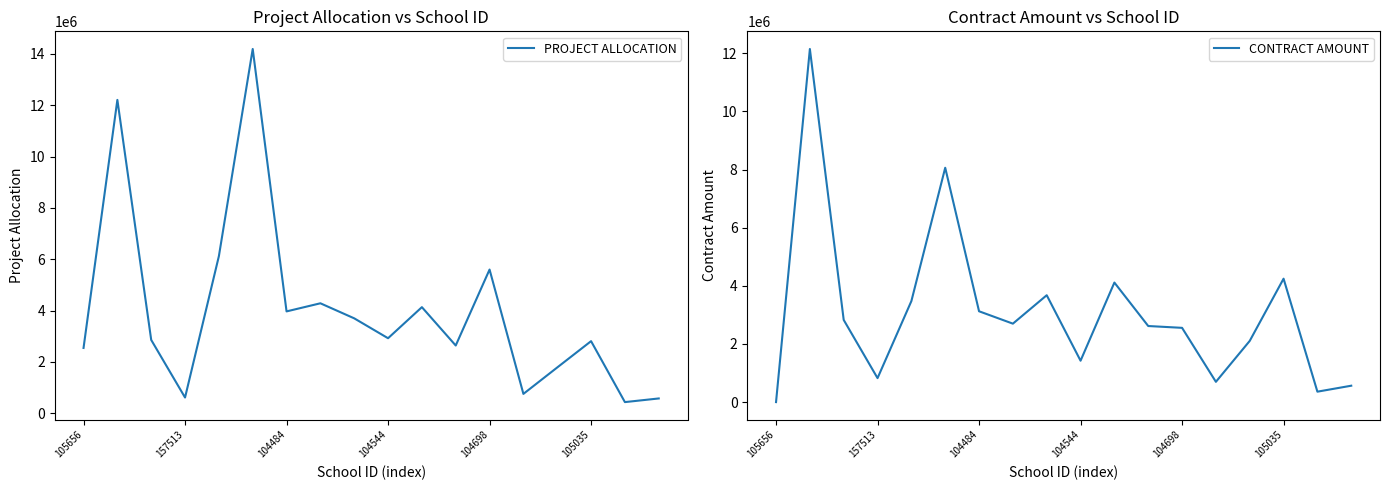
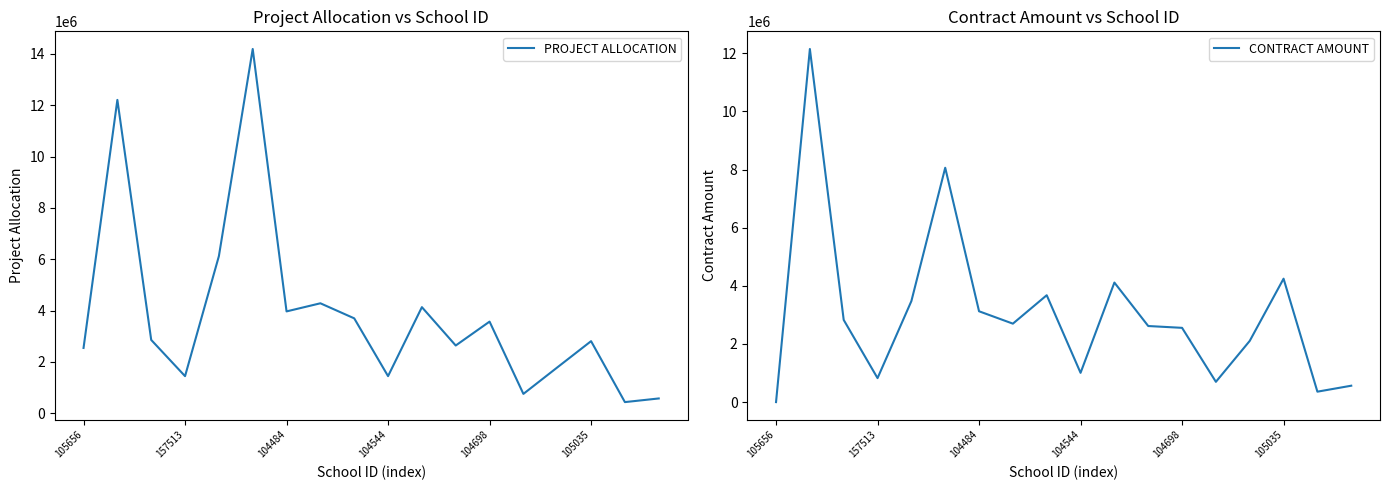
  {
    "Project Allocation vs School ID": {
      "105656": 2500000,
-     "157513": 600000,
+     "157513": 1400000,
      "104484": 4000000,
-     "104544": 2900000,
-     "104698": 5600000,
+     "104544": 1400000,
+     "104698": 3600000,
      "105035": 2800000
    },
    "Contract Amount vs School ID": {
      "105656": 0,
      "157513": 800000,
      "104484": 3100000,
-     "104544": 1400000,
+     "104544": 1000000,
      "104698": 2600000,
      "105035": 4200000
    }
  }
